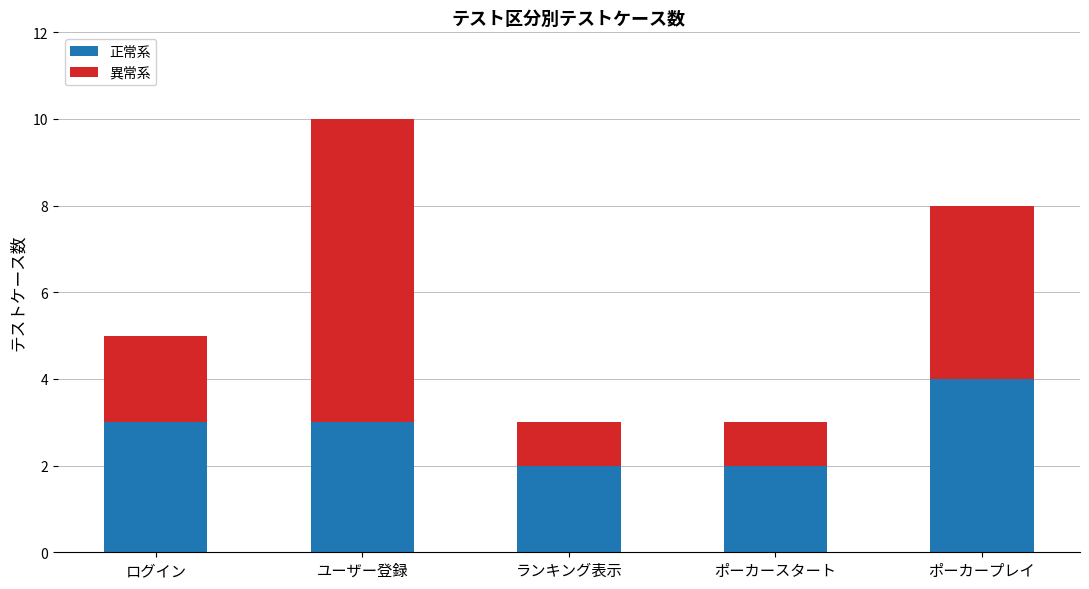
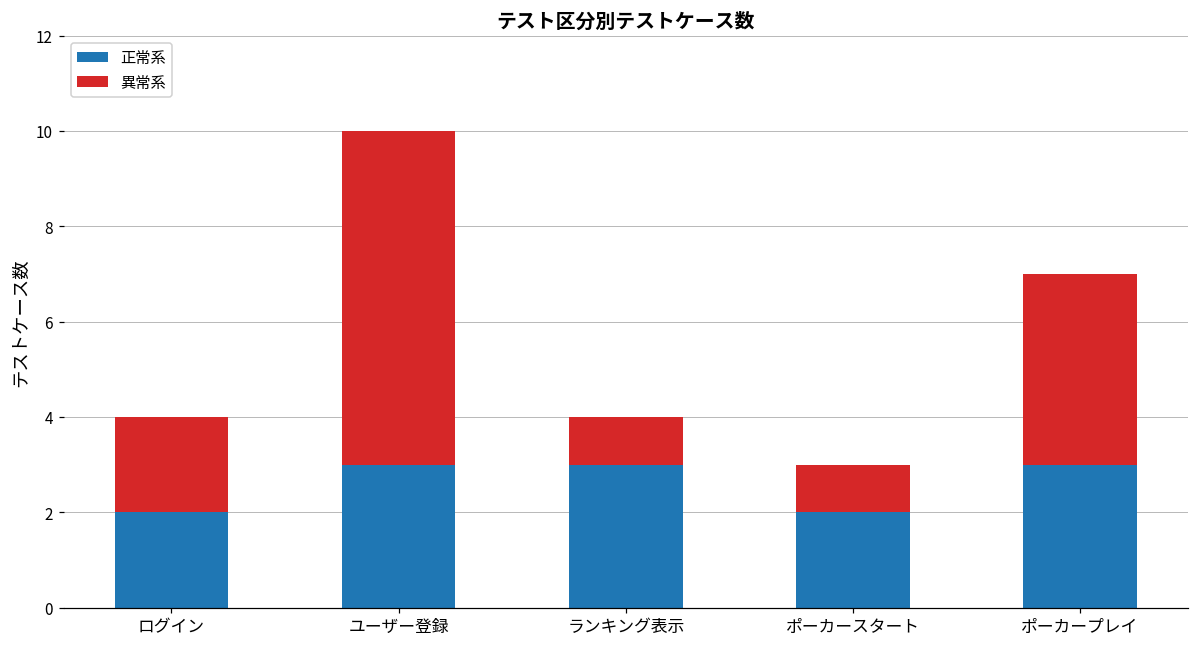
  {
    "正常系": {
-     "ログイン": 3,
+     "ログイン": 2,
      "ユーザー登録": 3,
-     "ランキング表示": 2,
+     "ランキング表示": 3,
      "ポーカースタート": 2,
-     "ポーカープレイ": 4
+     "ポーカープレイ": 3
    },
    "異常系": {
      "ログイン": 2,
      "ユーザー登録": 7,
      "ランキング表示": 1,
      "ポーカースタート": 1,
      "ポーカープレイ": 4
    }
  }
